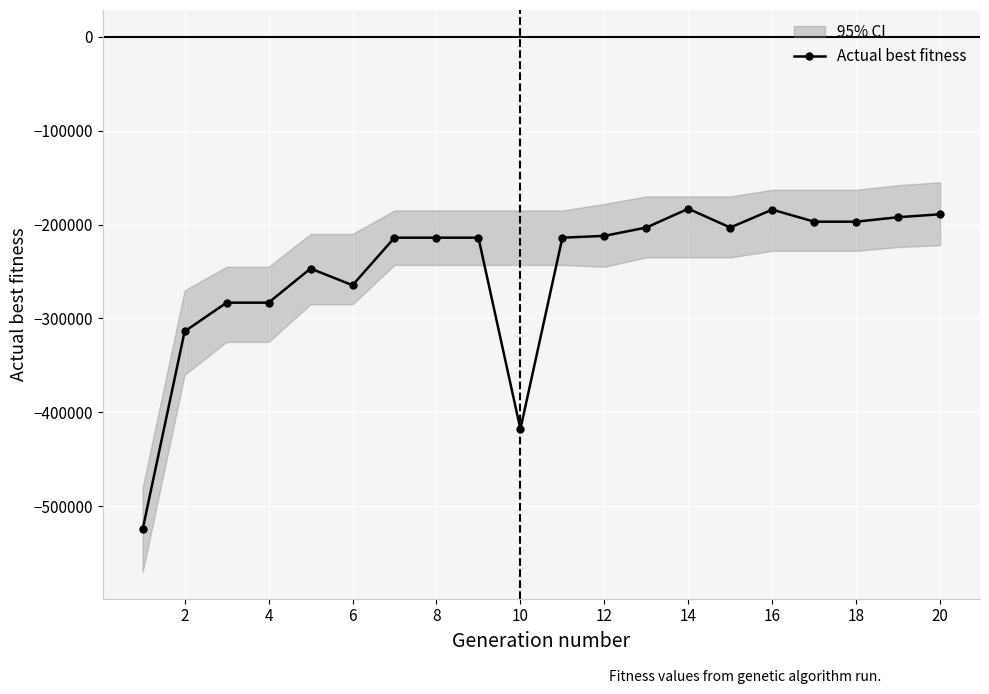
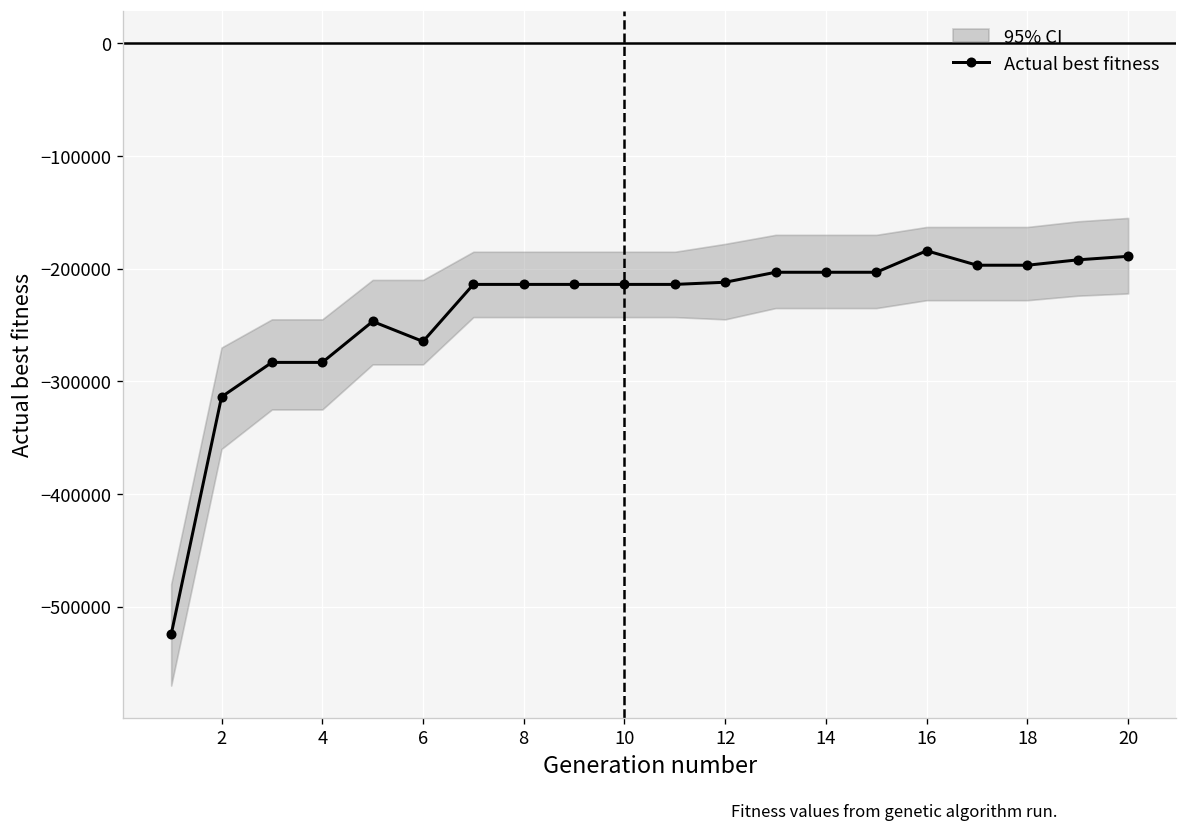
  {
    "Actual best fitness": {
      "2": -310000,
      "4": -280000,
      "6": -260000,
      "8": -210000,
-     "10": -420000,
+     "10": -210000,
      "12": -210000,
-     "14": -180000,
+     "14": -200000,
      "16": -180000,
      "18": -200000,
      "20": -190000
    }
  }
